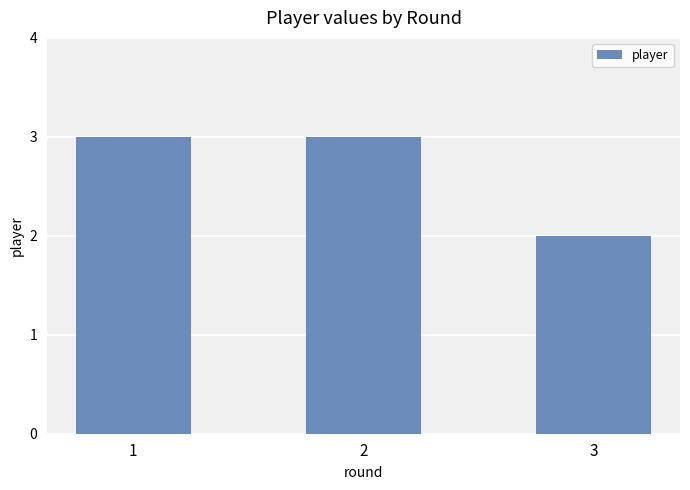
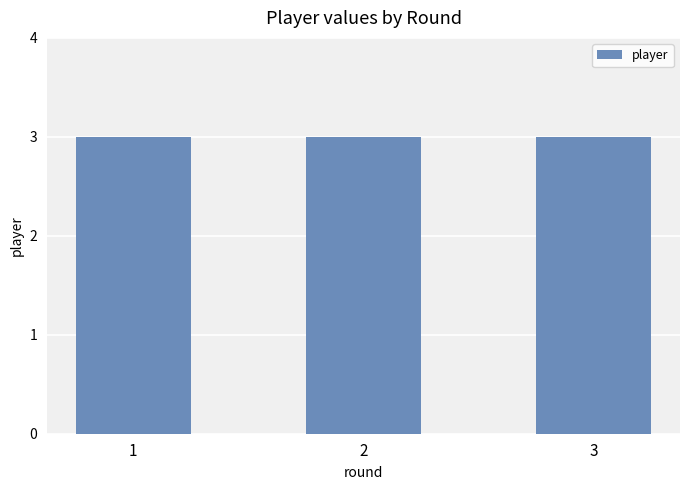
  {
    "1": 3,
    "2": 3,
-   "3": 2
+   "3": 3
  }
